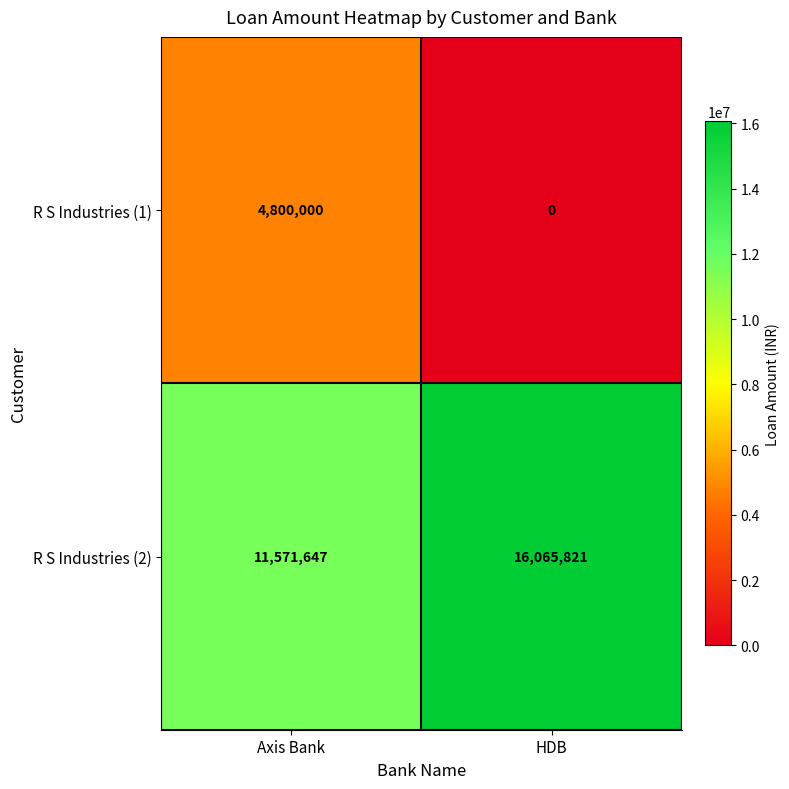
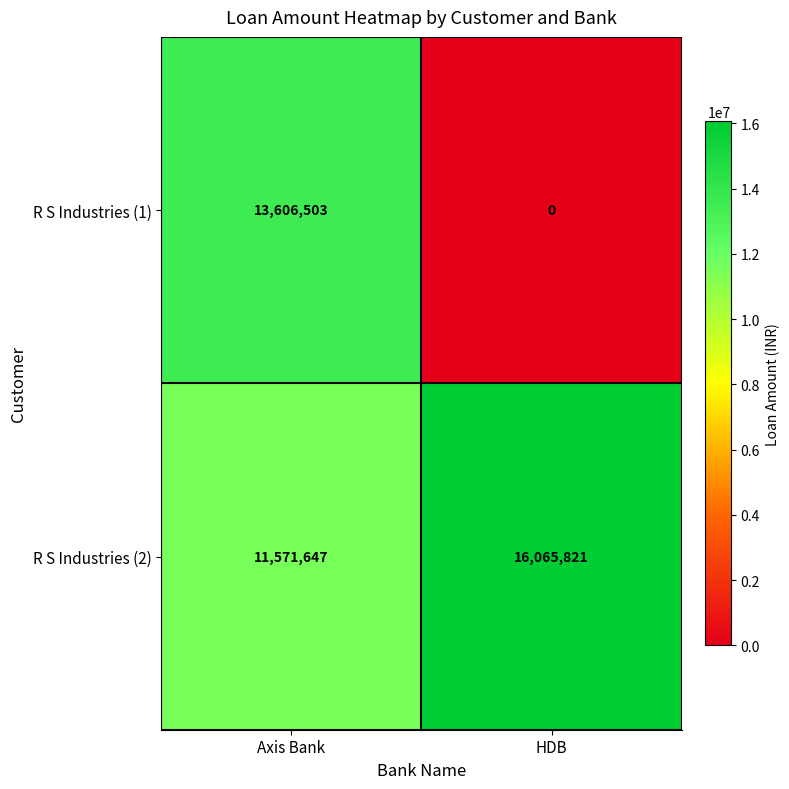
  {
    "R S Industries (1)": {
-     "Axis Bank": "4,800,000",
+     "Axis Bank": "13,606,503",
      "HDB": "0"
    },
    "R S Industries (2)": {
      "Axis Bank": "11,571,647",
      "HDB": "16,065,821"
    }
  }
